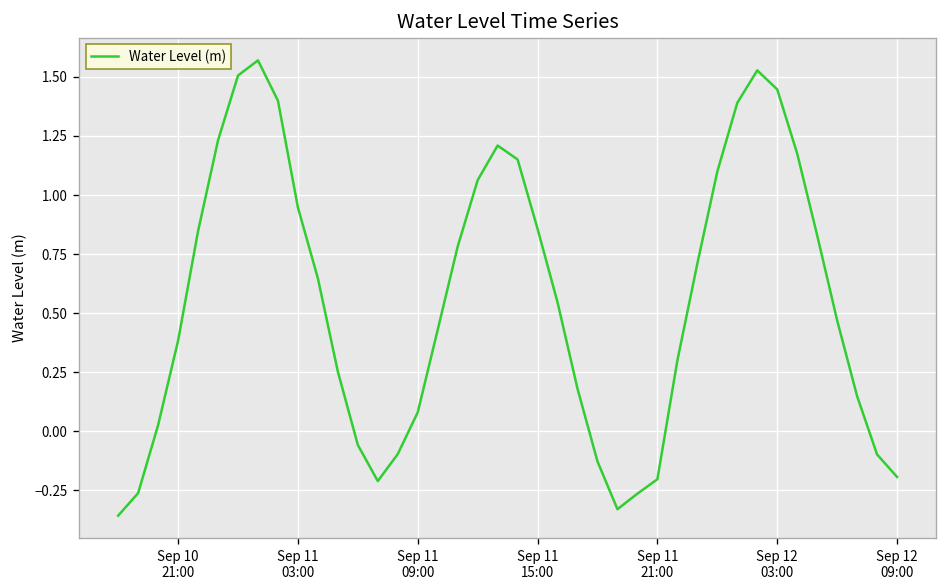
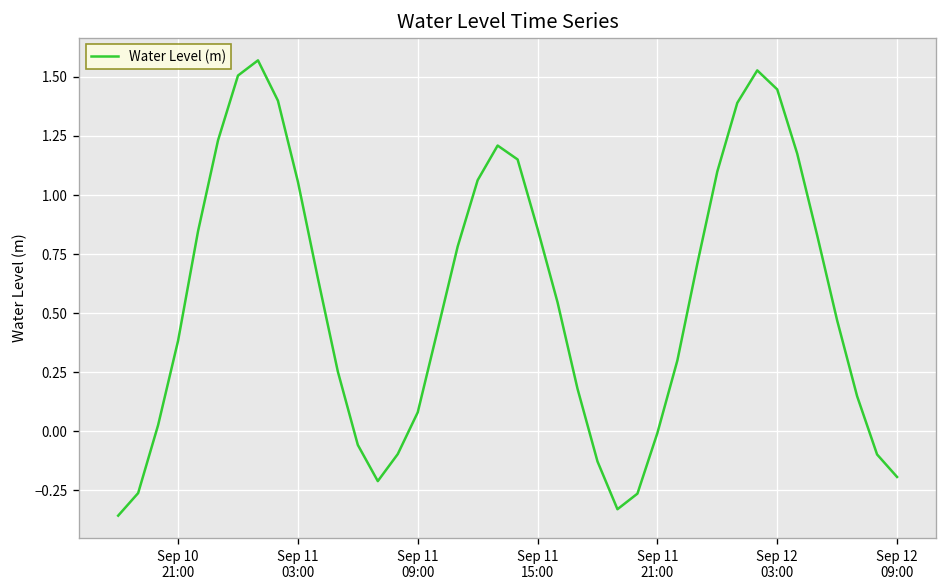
  {
    "Sep 10 21:00": 0.38,
-   "Sep 11 03:00": 0.95,
+   "Sep 11 03:00": 1.06,
    "Sep 11 09:00": 0.08,
    "Sep 11 15:00": 0.86,
-   "Sep 11 21:00": -0.20,
+   "Sep 11 21:00": -0.01,
    "Sep 12 03:00": 1.45,
    "Sep 12 09:00": -0.19
  }
